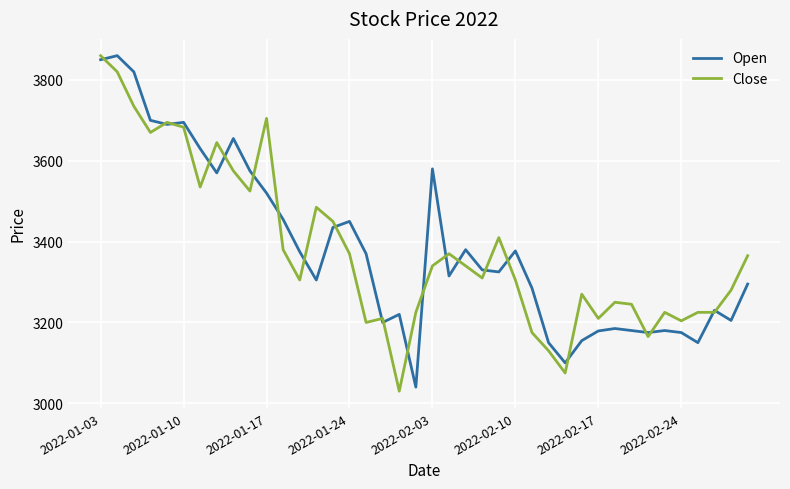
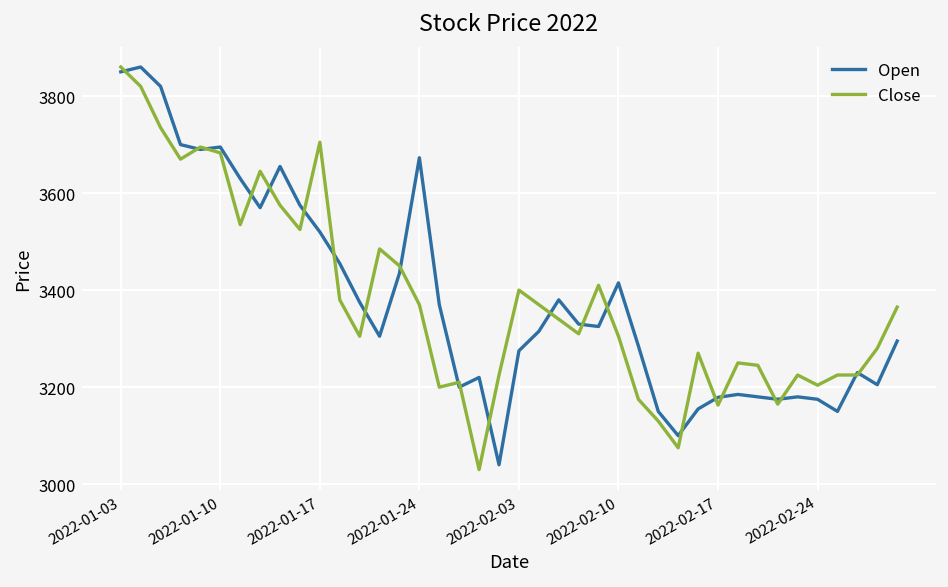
  {
    "Open": {
      "2022-01-03": 3850,
      "2022-01-10": 3700,
      "2022-01-17": 3520,
-     "2022-01-24": 3450,
-     "2022-02-03": 3580,
-     "2022-02-10": 3380,
+     "2022-01-24": 3670,
+     "2022-02-03": 3280,
+     "2022-02-10": 3420,
      "2022-02-17": 3180,
      "2022-02-24": 3180
    },
    "Close": {
      "2022-01-03": 3860,
      "2022-01-10": 3680,
      "2022-01-17": 3710,
      "2022-01-24": 3370,
-     "2022-02-03": 3340,
+     "2022-02-03": 3400,
      "2022-02-10": 3310,
-     "2022-02-17": 3210,
+     "2022-02-17": 3160,
      "2022-02-24": 3200
    }
  }
